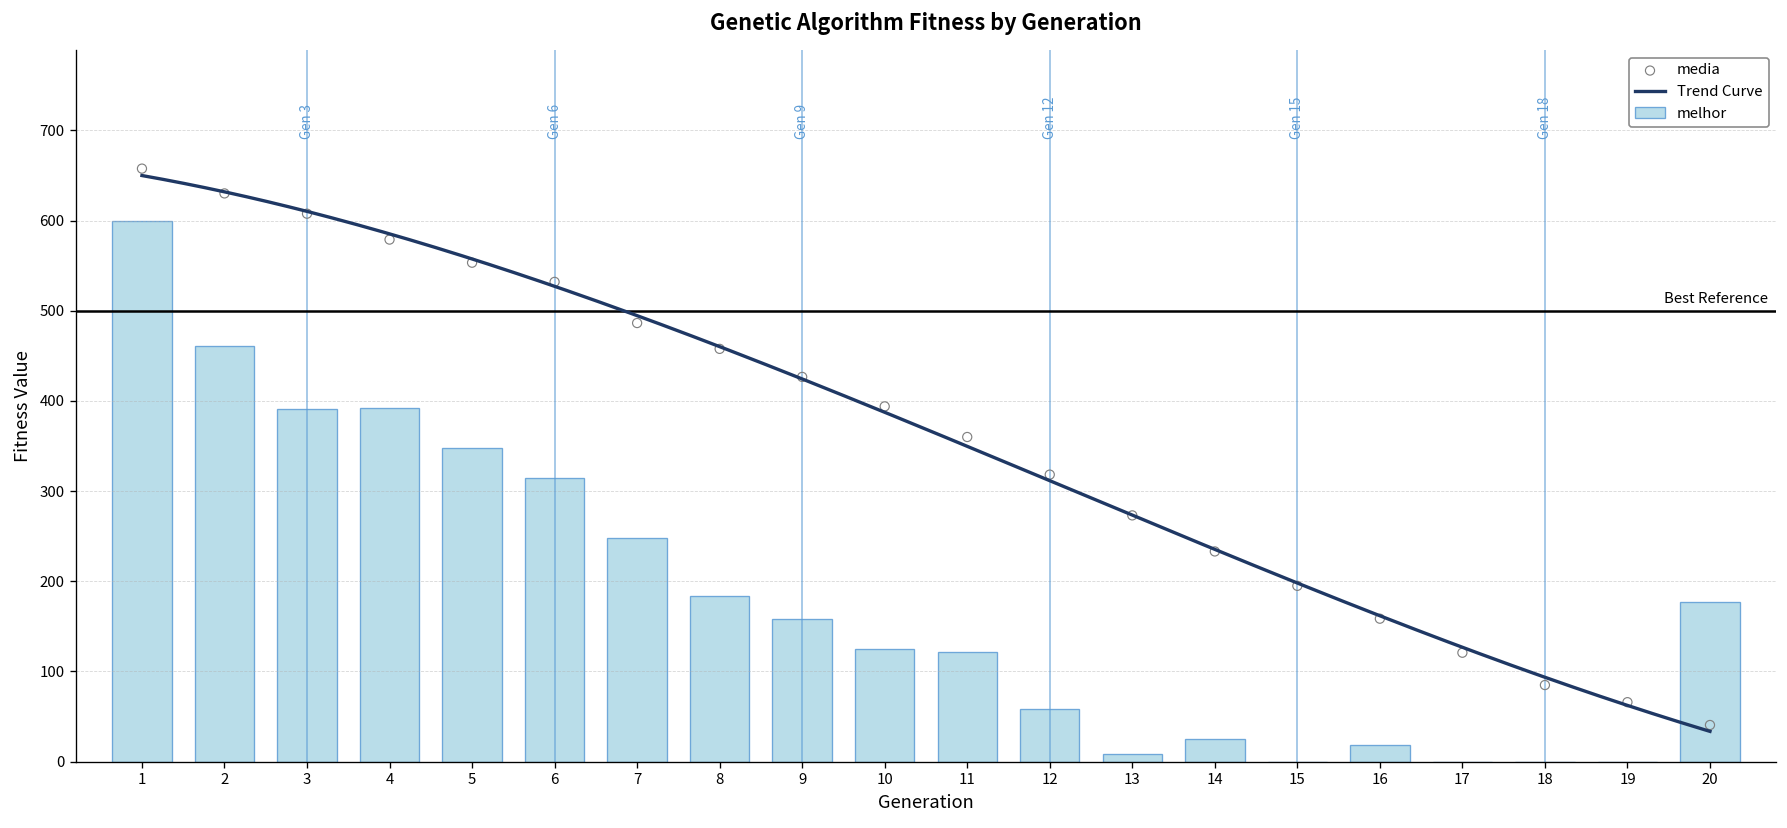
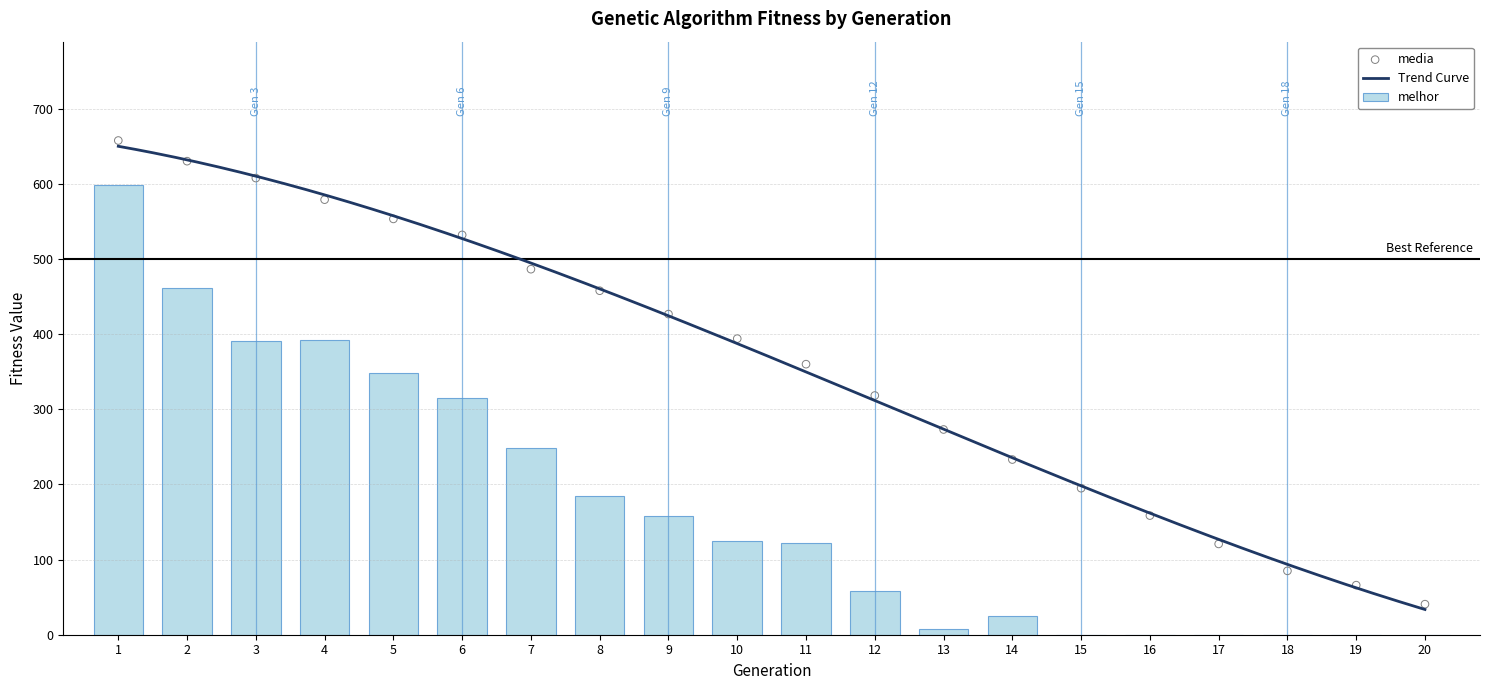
  {
    "Trend Curve": {
      "1": 650,
      "20": 30
    },
    "melhor": {
      "1": 600,
      "2": 460,
      "3": 390,
      "4": 390,
      "5": 350,
      "6": 320,
      "7": 250,
      "8": 180,
      "9": 160,
      "10": 130,
      "11": 120,
      "12": 60,
      "13": 10,
      "14": 30,
      "15": 0,
-     "16": 20,
+     "16": 0,
      "17": 0,
      "18": 0,
      "19": 0,
-     "20": 180
+     "20": 0
    }
  }
